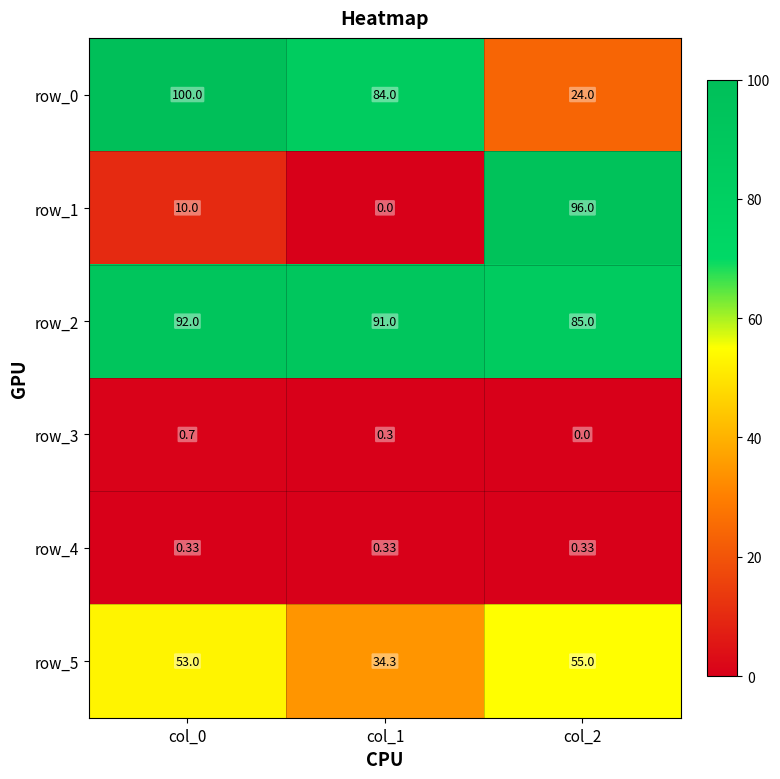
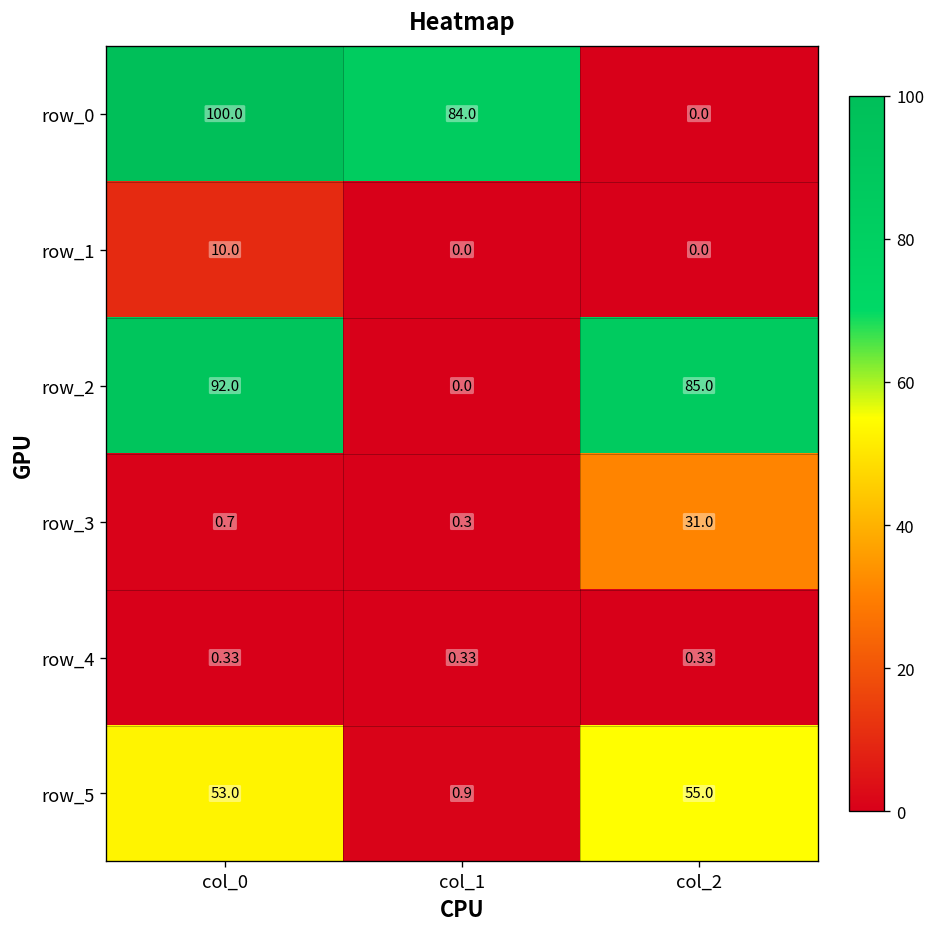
  {
    "row_0": {
-     "col_2": 24.0
+     "col_2": 0.0
    },
    "row_1": {
-     "col_2": 96.0
+     "col_2": 0.0
    },
    "row_2": {
-     "col_1": 91.0
+     "col_1": 0.0
    },
    "row_3": {
-     "col_2": 0.0
+     "col_2": 31.0
    },
    "row_5": {
-     "col_1": 34.3
+     "col_1": 0.9
    }
  }
